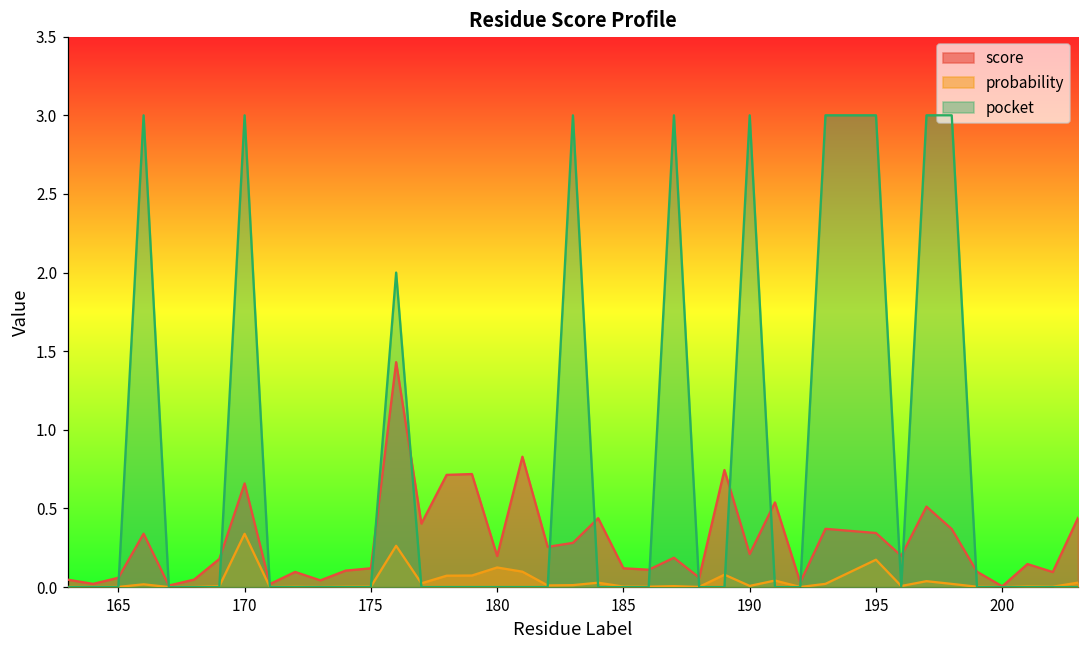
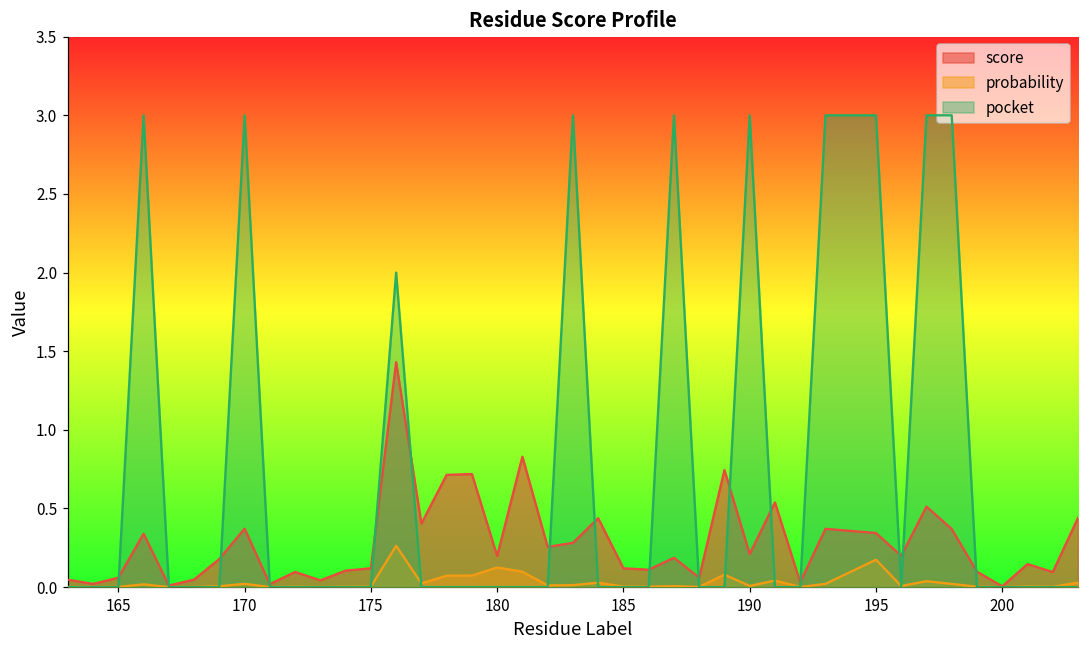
  {
    "score": {
      "165": 0.06,
-     "170": 0.66,
+     "170": 0.37,
      "175": 0.12,
      "180": 0.20,
      "185": 0.12,
      "190": 0.21,
      "195": 0.34
    },
    "probability": {
-     "170": 0.34,
+     "170": 0.02,
      "180": 0.12,
      "190": 0.01,
      "195": 0.17
    },
    "pocket": {
      "170": 3.00,
      "180": 0.00,
      "190": 3.00,
      "195": 3.00
    }
  }
